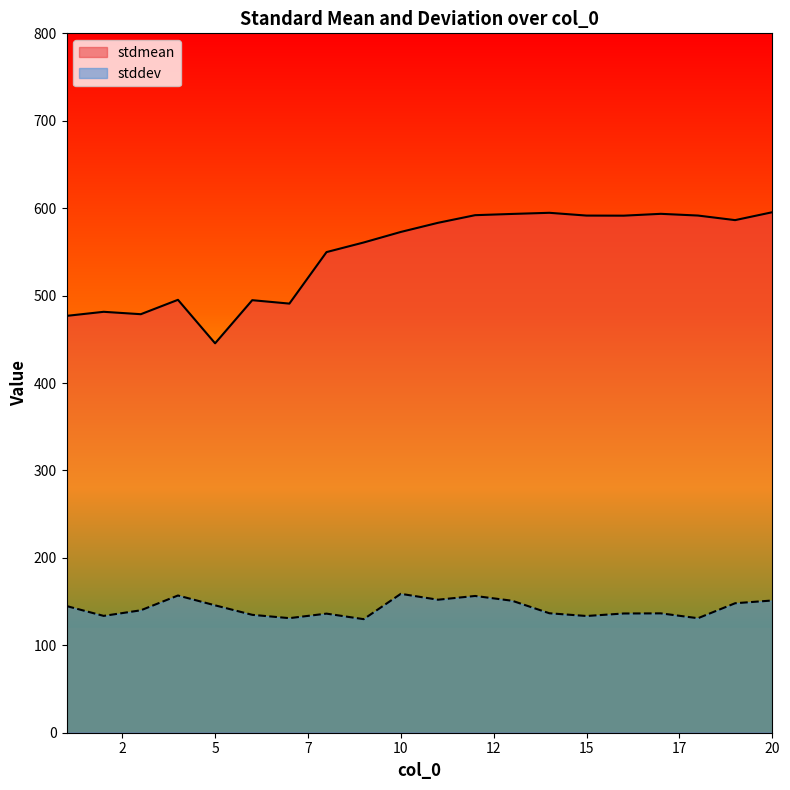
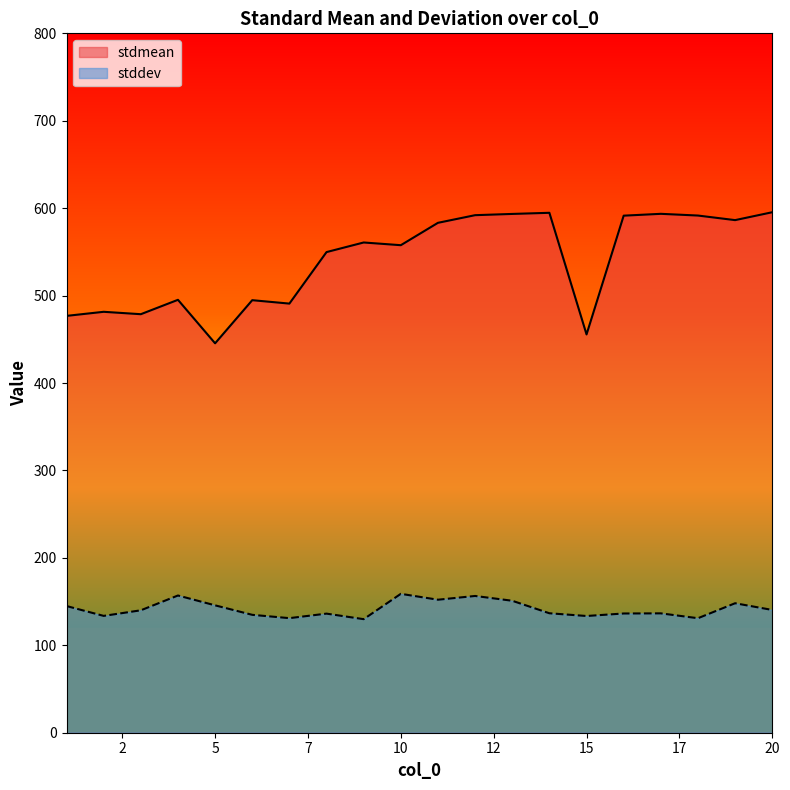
  {
    "stdmean": {
      "5": 450,
-     "10": 570,
-     "15": 590,
+     "10": 560,
+     "15": 460,
      "20": 600
    },
    "stddev": {
      "5": 150,
      "10": 160,
      "15": 130,
-     "20": 150
+     "20": 140
    }
  }
